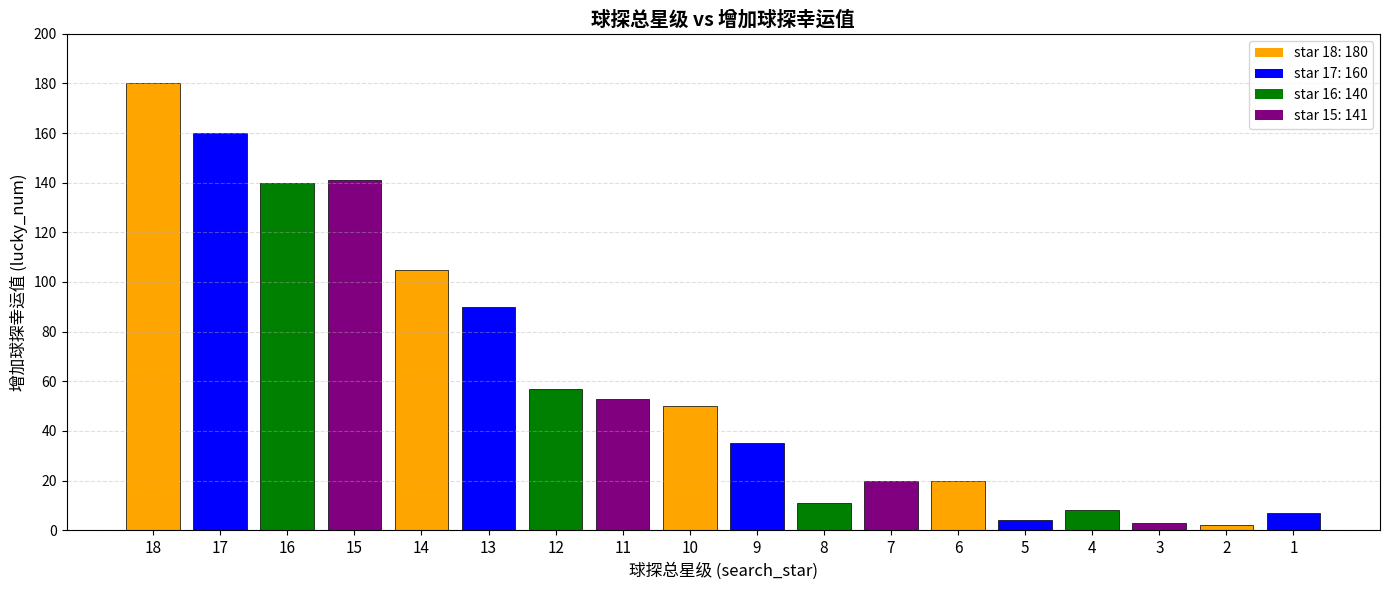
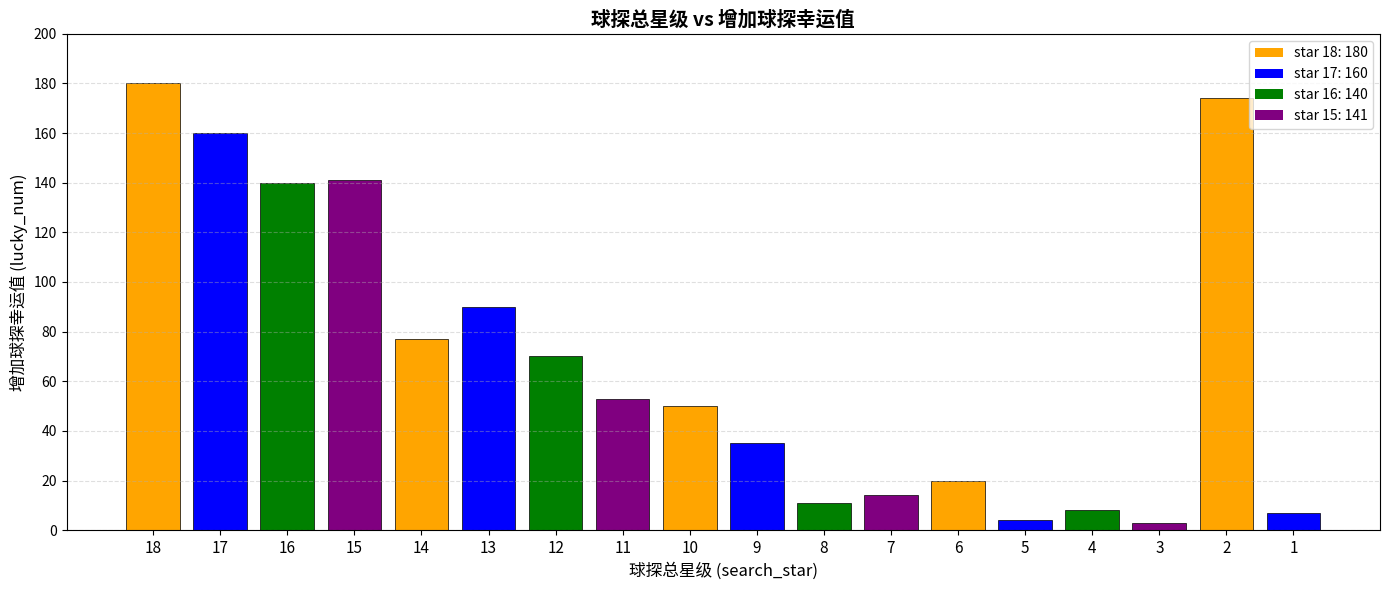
  {
    "18": 180,
    "17": 160,
    "16": 140,
    "15": 141,
-   "14": 105,
+   "14": 77,
    "13": 90,
-   "12": 57,
+   "12": 70,
    "11": 53,
    "10": 50,
    "9": 35,
    "8": 11,
-   "7": 20,
+   "7": 14,
    "6": 20,
    "5": 4,
    "4": 8,
    "3": 3,
-   "2": 2,
+   "2": 174,
    "1": 7
  }
